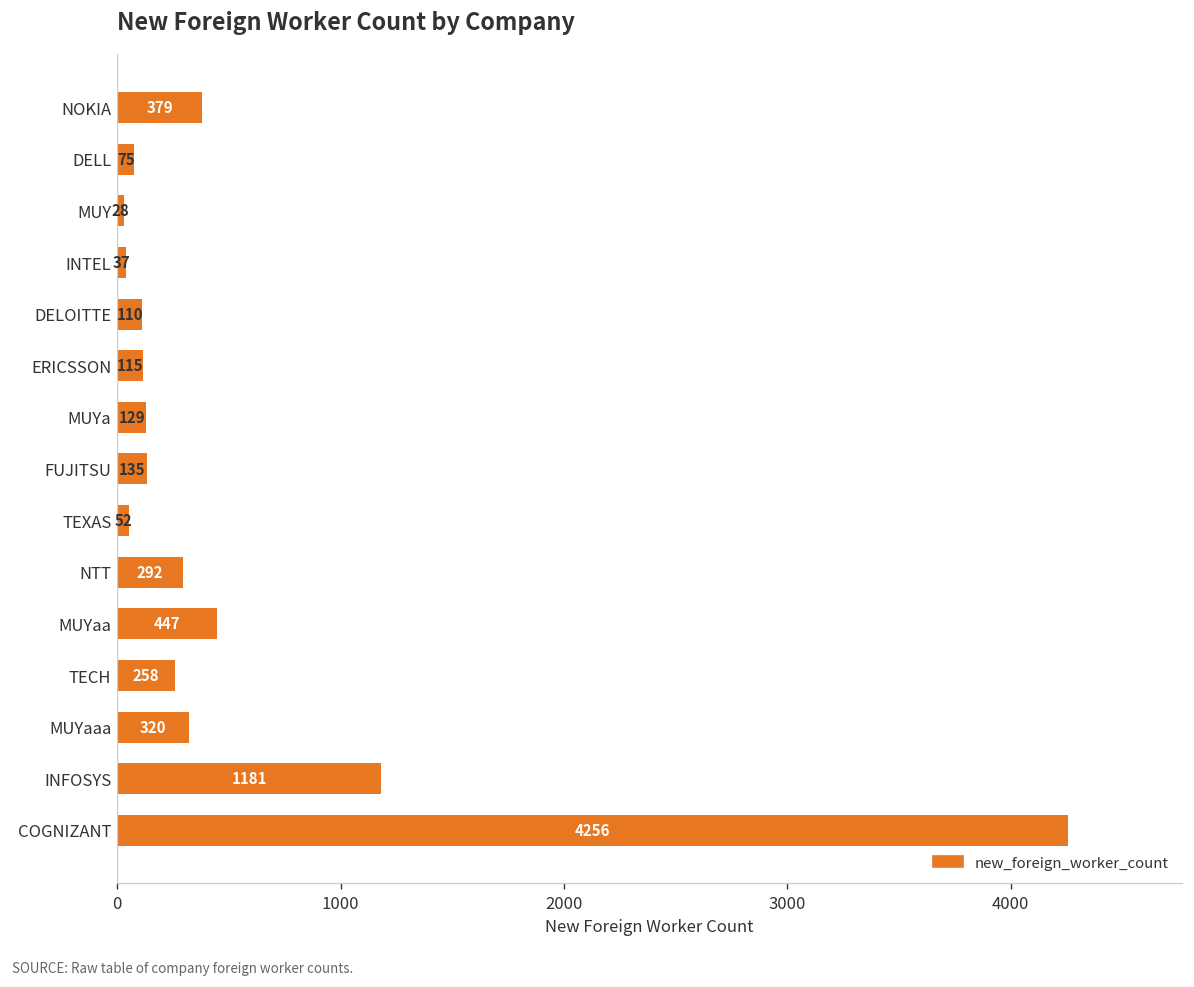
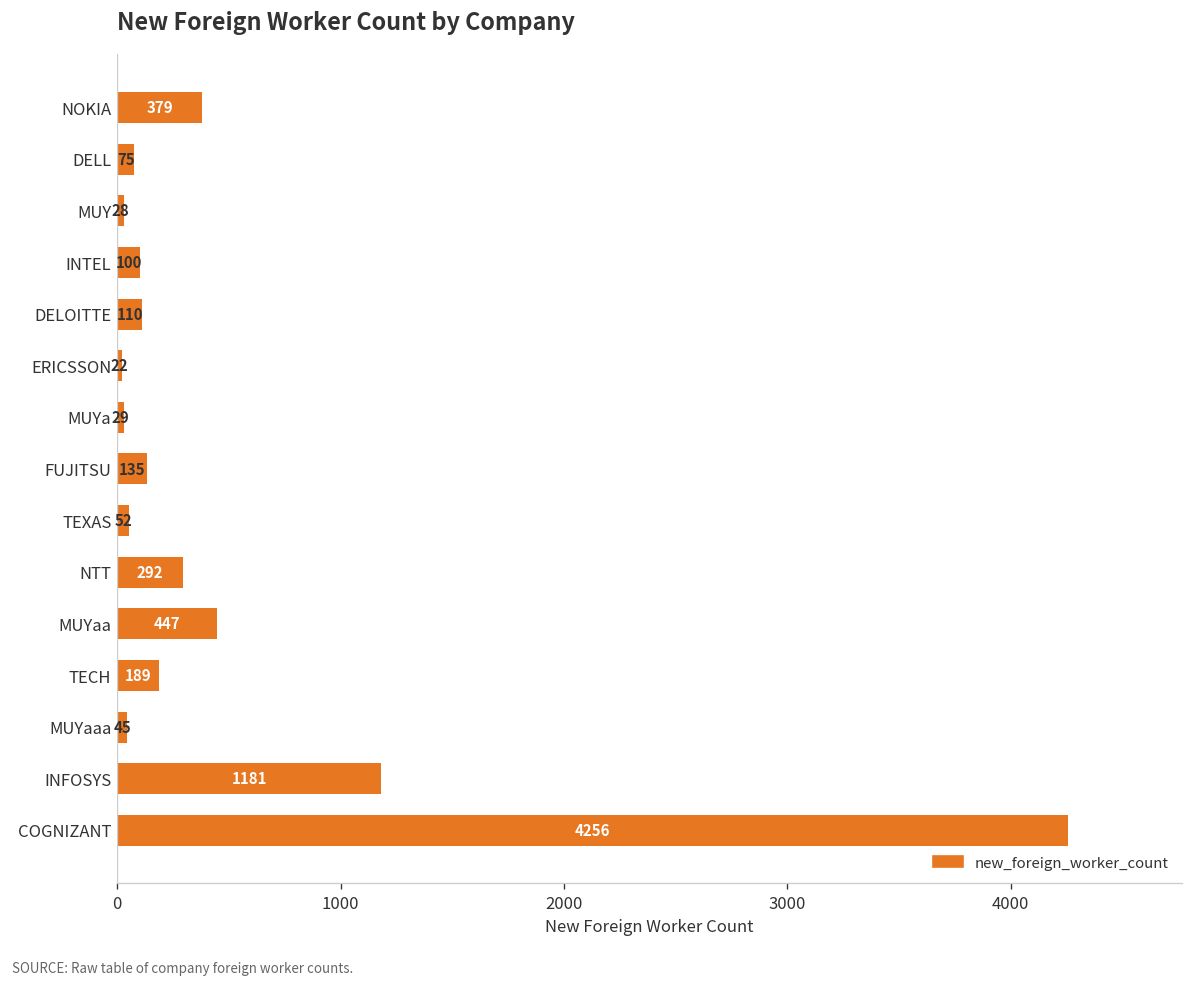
  {
    "NOKIA": 379,
    "DELL": 75,
    "MUY": 28,
-   "INTEL": 37,
+   "INTEL": 100,
    "DELOITTE": 110,
-   "ERICSSON": 115,
-   "MUYa": 129,
+   "ERICSSON": 22,
+   "MUYa": 29,
    "FUJITSU": 135,
    "TEXAS": 52,
    "NTT": 292,
    "MUYaa": 447,
-   "TECH": 258,
-   "MUYaaa": 320,
+   "TECH": 189,
+   "MUYaaa": 45,
    "INFOSYS": 1181,
    "COGNIZANT": 4256
  }
